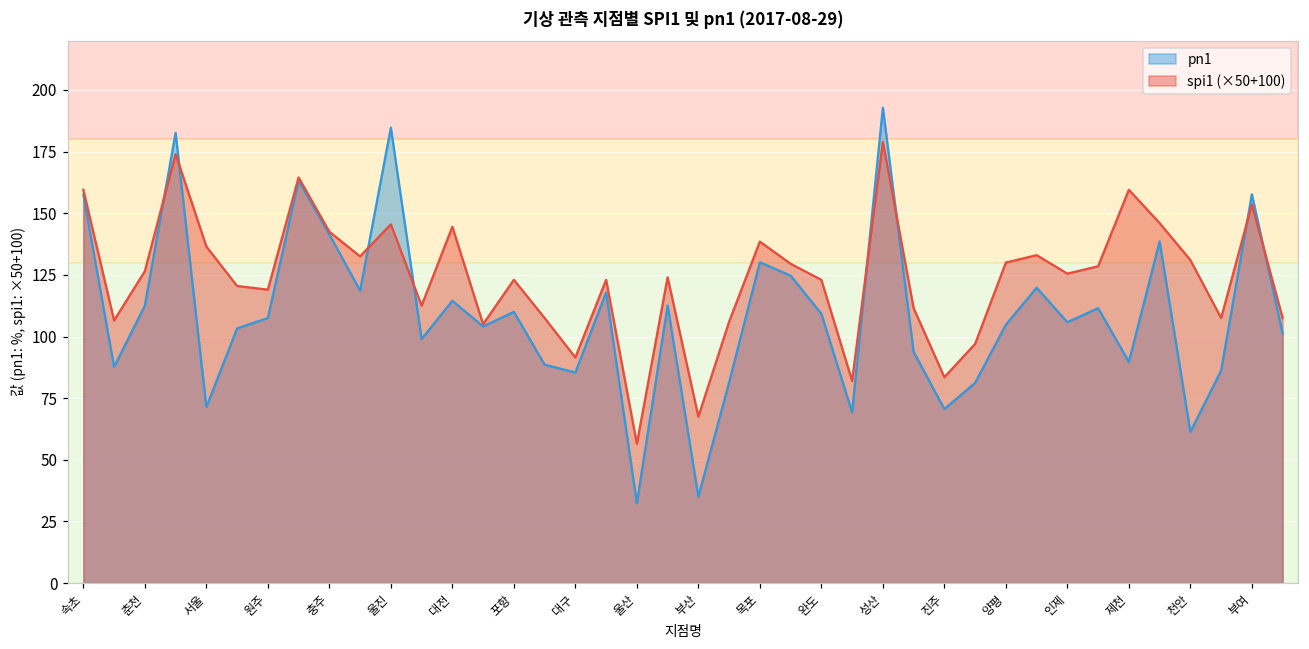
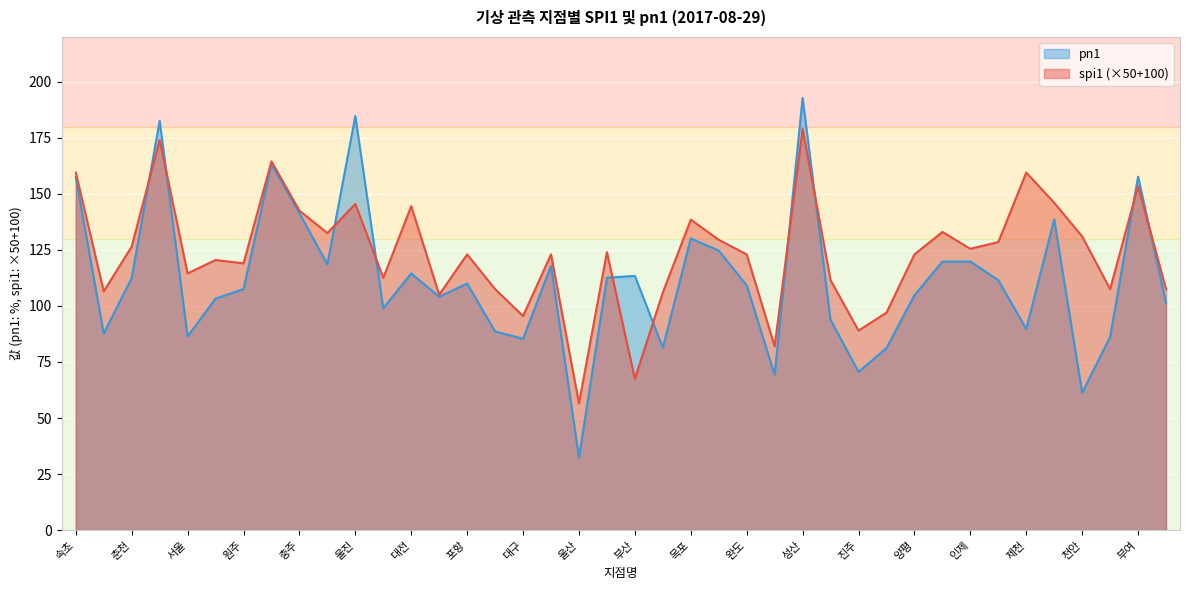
  {
    "pn1": {
      "속초": 158,
      "춘천": 113,
-     "서울": 71,
+     "서울": 86,
      "원주": 108,
      "울진": 185,
      "대전": 115,
      "포항": 110,
      "대구": 85,
      "울산": 32,
-     "부산": 35,
+     "부산": 113,
      "목포": 130,
      "완도": 109,
      "성산": 193,
      "진주": 71,
      "양평": 105,
-     "인제": 106,
+     "인제": 120,
      "제천": 90,
      "천안": 61,
      "부여": 158
    },
    "spi1 (×50+100)": {
      "속초": 160,
      "춘천": 127,
-     "서울": 137,
+     "서울": 115,
      "원주": 119,
      "울진": 146,
      "대전": 145,
      "포항": 123,
-     "대구": 92,
+     "대구": 96,
      "울산": 57,
      "부산": 68,
      "목포": 139,
      "완도": 123,
      "성산": 179,
-     "진주": 84,
-     "양평": 130,
+     "진주": 89,
+     "양평": 123,
      "인제": 126,
      "제천": 160,
      "천안": 131,
      "부여": 154
    }
  }
